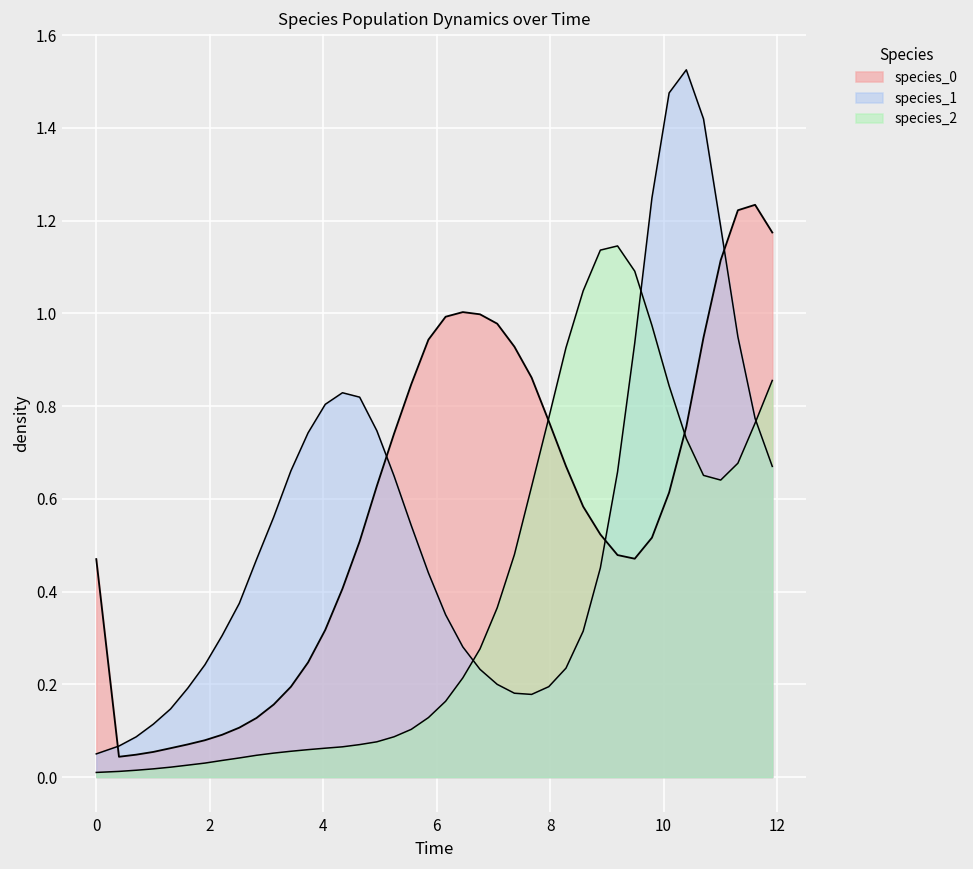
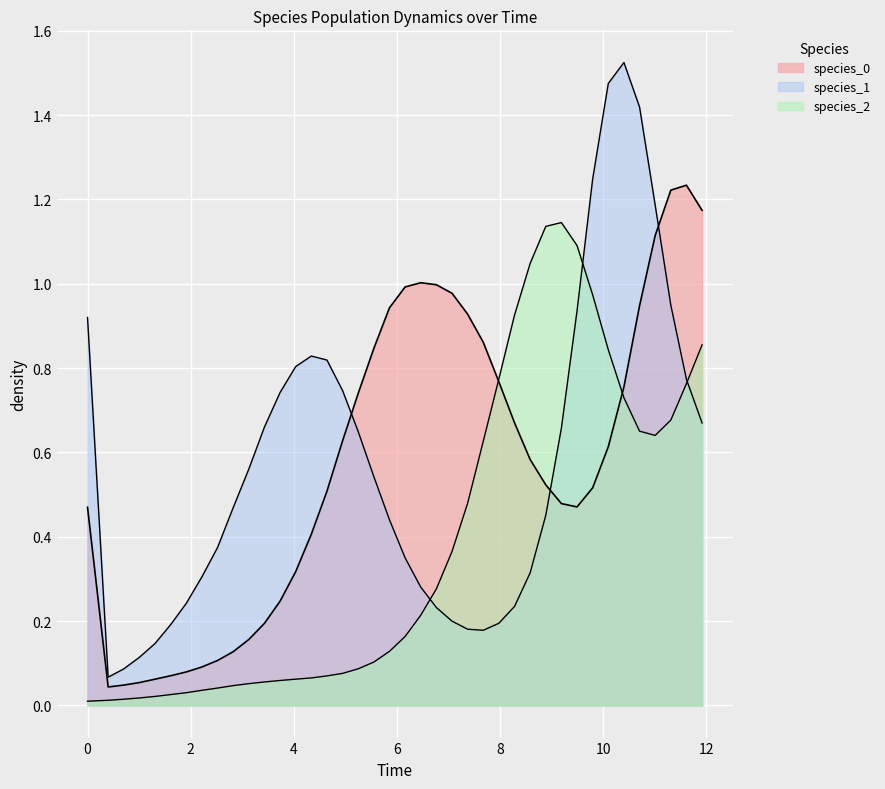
  {
    "species_0": {
      "0": 0.47
    },
    "species_1": {
-     "0": 0.05
+     "0": 0.92
    },
    "species_2": {
      "0": 0.01
    }
  }
